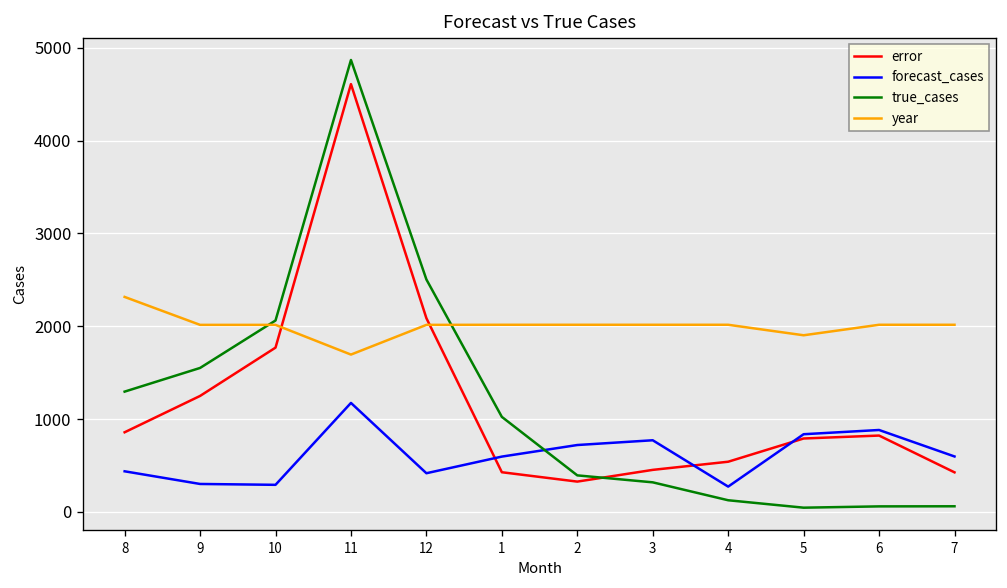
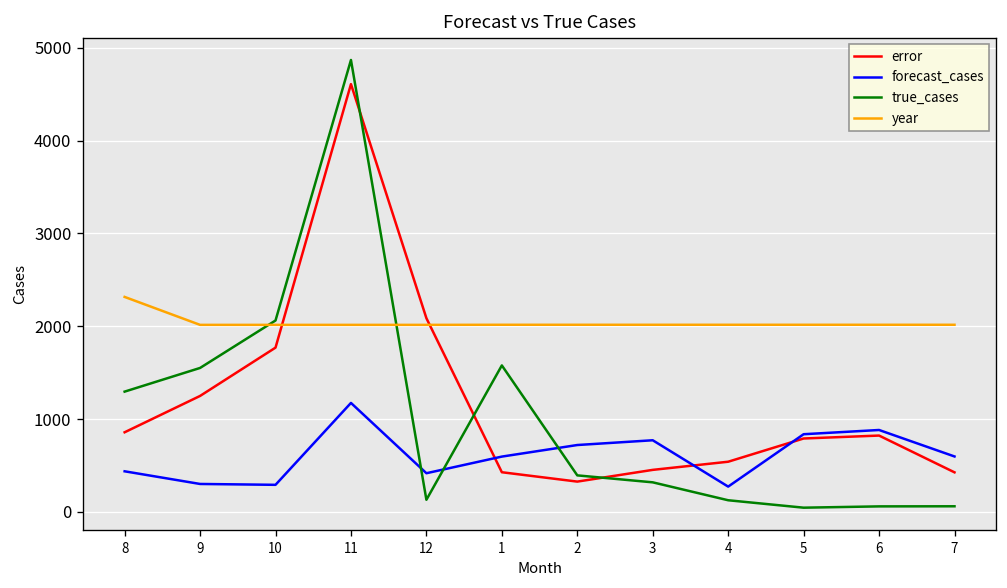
  {
    "error": {
      "8": 900,
      "9": 1200,
      "10": 1800,
      "11": 4600,
      "12": 2100,
      "1": 400,
      "2": 300,
      "3": 500,
      "4": 500,
      "5": 800,
      "6": 800,
      "7": 400
    },
    "forecast_cases": {
      "8": 400,
      "9": 300,
      "10": 300,
      "11": 1200,
      "12": 400,
      "1": 600,
      "2": 700,
      "3": 800,
      "4": 300,
      "5": 800,
      "6": 900,
      "7": 600
    },
    "true_cases": {
      "8": 1300,
      "9": 1600,
      "10": 2100,
      "11": 4900,
-     "12": 2500,
-     "1": 1000,
+     "12": 100,
+     "1": 1600,
      "2": 400,
      "3": 300,
      "4": 100,
      "5": 0,
      "6": 100,
      "7": 100
    },
    "year": {
      "8": 2300,
      "9": 2000,
      "10": 2000,
-     "11": 1700,
+     "11": 2000,
      "12": 2000,
      "1": 2000,
      "2": 2000,
      "3": 2000,
      "4": 2000,
-     "5": 1900,
+     "5": 2000,
      "6": 2000,
      "7": 2000
    }
  }
